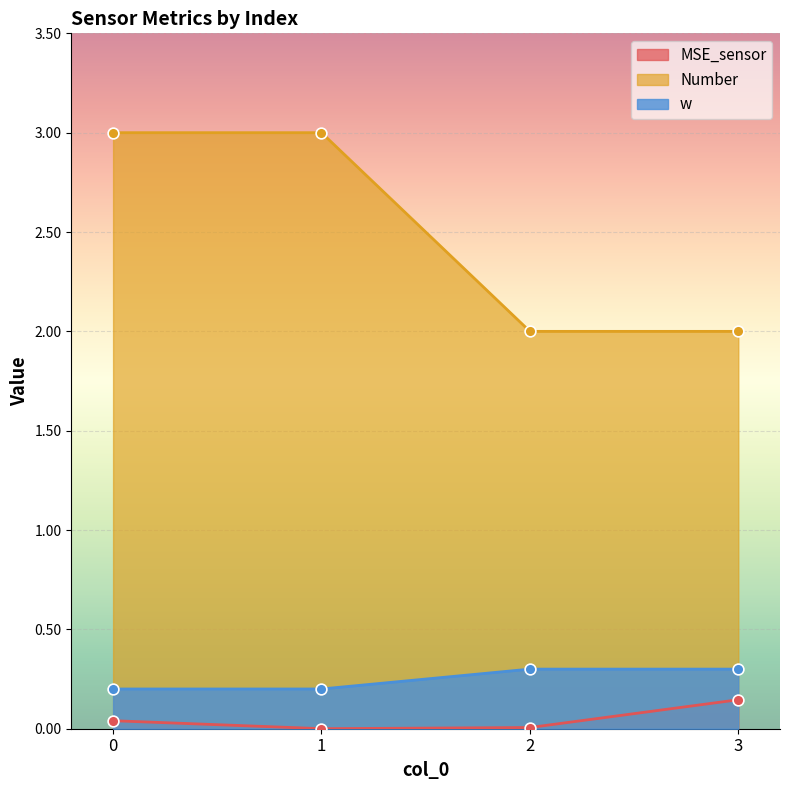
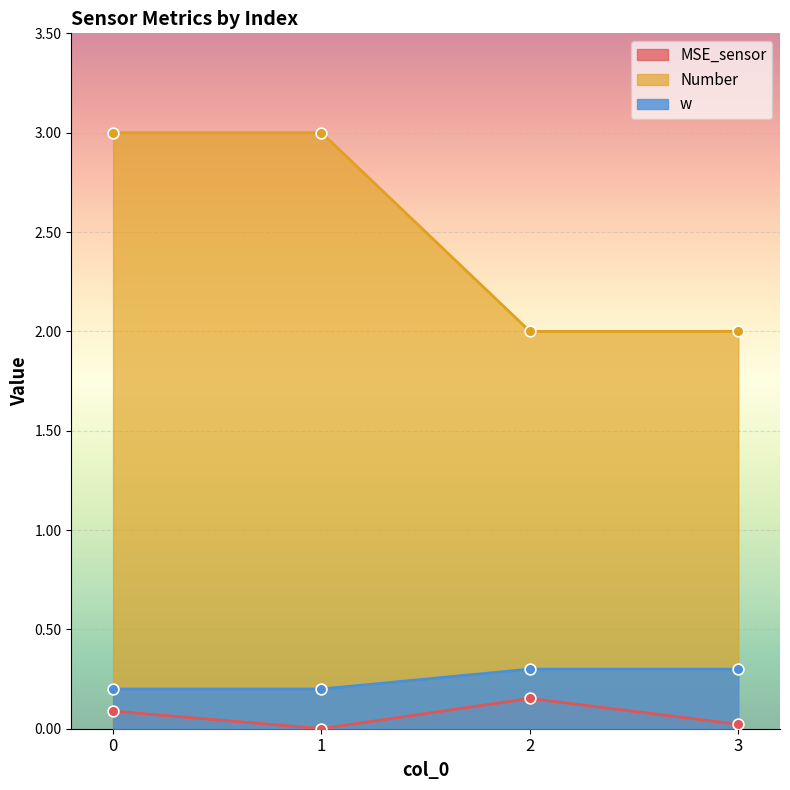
  {
    "MSE_sensor": {
-     "0": 0.04,
+     "0": 0.09,
      "1": 0.00,
-     "2": 0.01,
-     "3": 0.15
+     "2": 0.15,
+     "3": 0.02
    },
    "Number": {
      "0": 3.00,
      "1": 3.00,
      "2": 2.00,
      "3": 2.00
    },
    "w": {
      "0": 0.20,
      "1": 0.20,
      "2": 0.30,
      "3": 0.30
    }
  }
